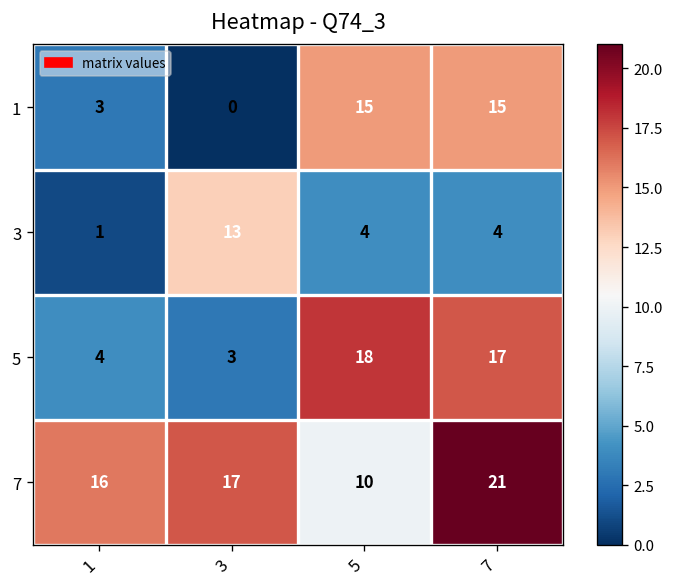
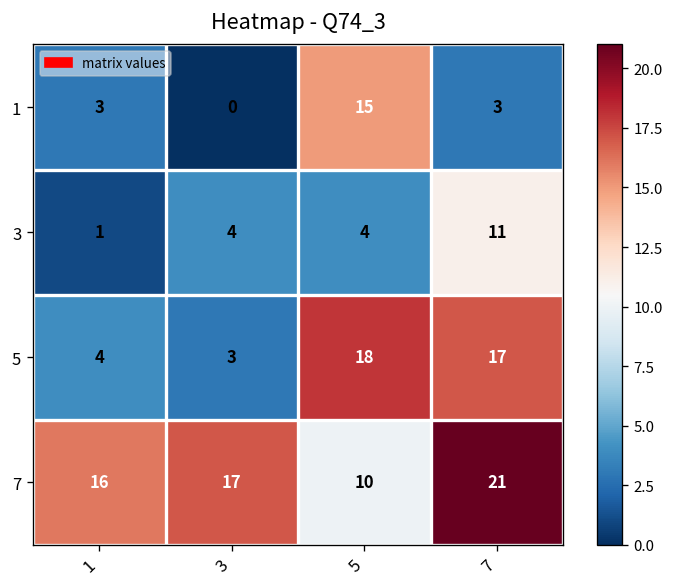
  {
    "1": {
      "1": 3,
      "3": 0,
      "5": 15,
-     "7": 15
+     "7": 3
    },
    "3": {
      "1": 1,
-     "3": 13,
+     "3": 4,
      "5": 4,
-     "7": 4
+     "7": 11
    },
    "5": {
      "1": 4,
      "3": 3,
      "5": 18,
      "7": 17
    },
    "7": {
      "1": 16,
      "3": 17,
      "5": 10,
      "7": 21
    }
  }
